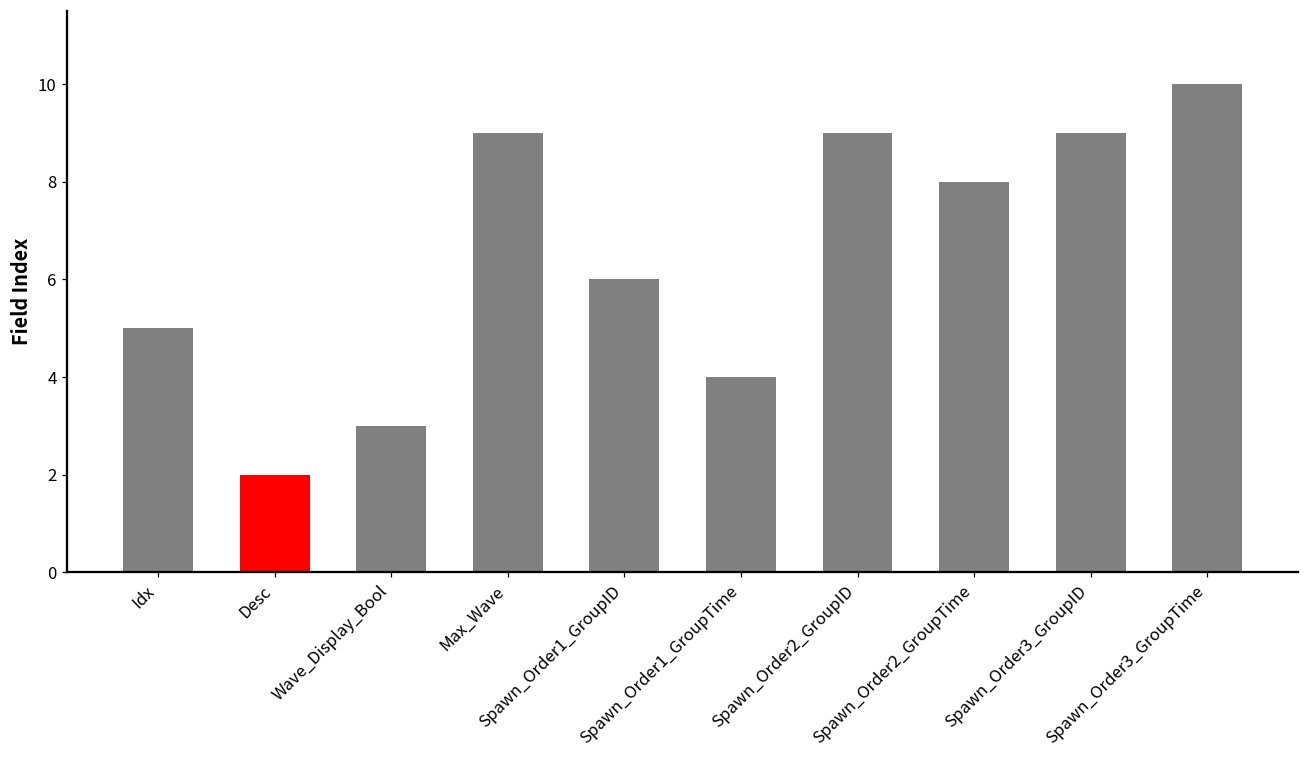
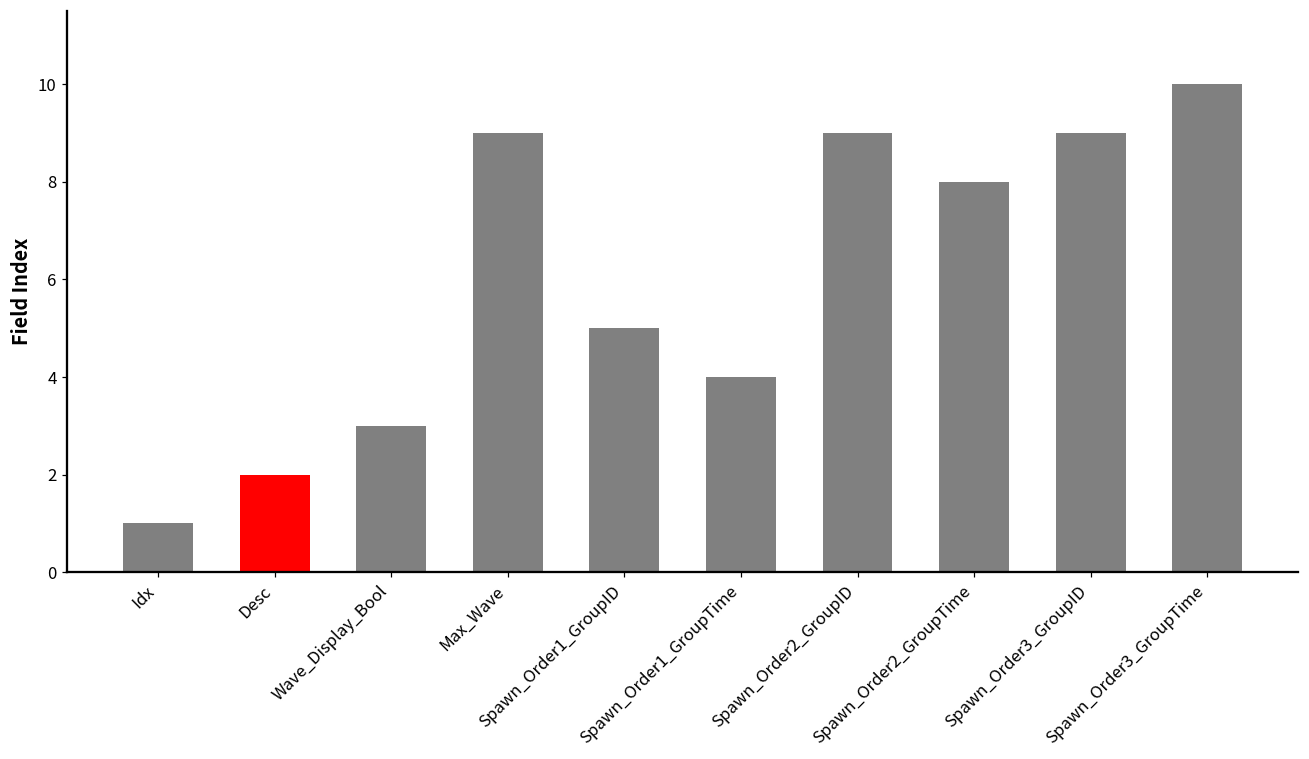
  {
-   "Idx": 5,
+   "Idx": 1,
    "Desc": 2,
    "Wave_Display_Bool": 3,
    "Max_Wave": 9,
-   "Spawn_Order1_GroupID": 6,
+   "Spawn_Order1_GroupID": 5,
    "Spawn_Order1_GroupTime": 4,
    "Spawn_Order2_GroupID": 9,
    "Spawn_Order2_GroupTime": 8,
    "Spawn_Order3_GroupID": 9,
    "Spawn_Order3_GroupTime": 10
  }
